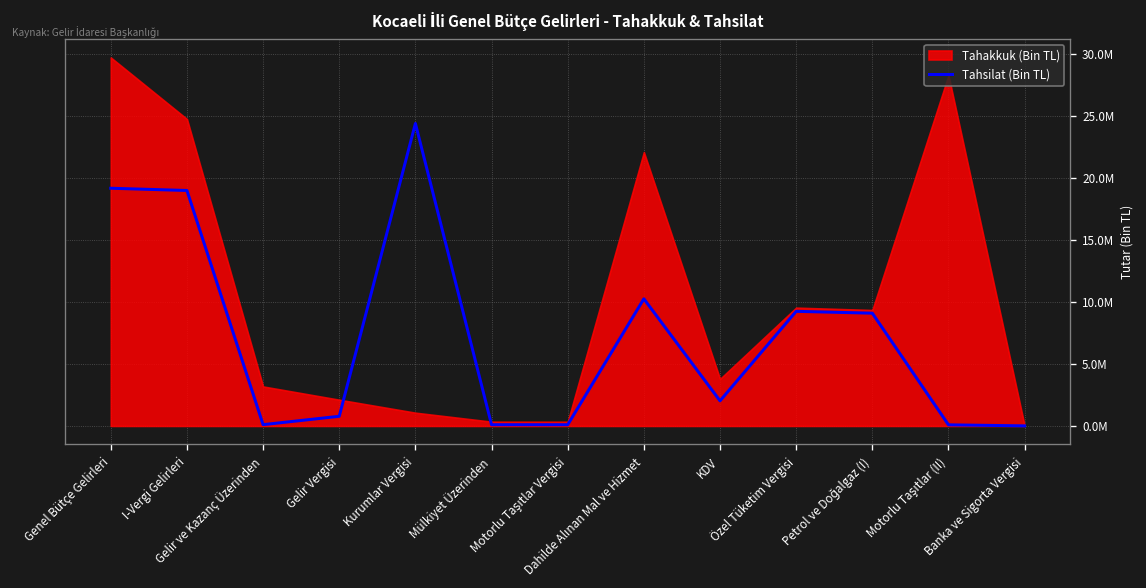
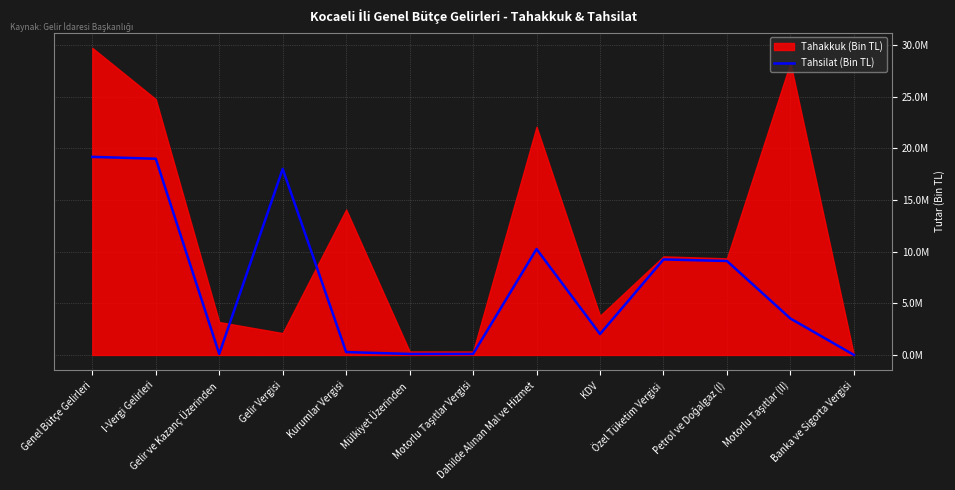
  {
    "Tahsilat (Bin TL)": {
      "Genel Bütçe Gelirleri": 19200000,
      "I-Vergi Gelirleri": 19000000,
      "Gelir ve Kazanç Üzerinden": 100000,
-     "Gelir Vergisi": 800000,
-     "Kurumlar Vergisi": 24400000,
+     "Gelir Vergisi": 18000000,
+     "Kurumlar Vergisi": 300000,
      "Dahilde Alınan Mal ve Hizmet": 10300000,
      "KDV": 2000000,
      "Özel Tüketim Vergisi": 9300000,
      "Petrol ve Doğalgaz (I)": 9100000,
-     "Motorlu Taşıtlar (II)": 100000
+     "Motorlu Taşıtlar (II)": 3500000
    },
    "Tahakkuk (Bin TL)": {
      "Genel Bütçe Gelirleri": 29700000,
      "I-Vergi Gelirleri": 24800000,
      "Gelir ve Kazanç Üzerinden": 3200000,
      "Gelir Vergisi": 2100000,
-     "Kurumlar Vergisi": 1100000,
+     "Kurumlar Vergisi": 14100000,
      "Dahilde Alınan Mal ve Hizmet": 22100000,
      "KDV": 3800000,
      "Özel Tüketim Vergisi": 9600000,
      "Petrol ve Doğalgaz (I)": 9400000
    }
  }
